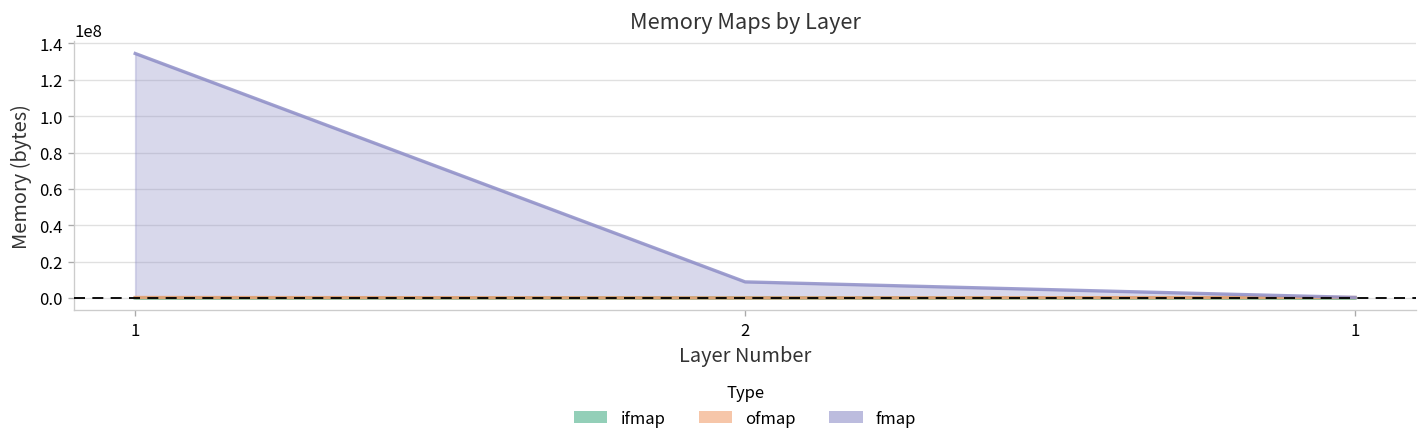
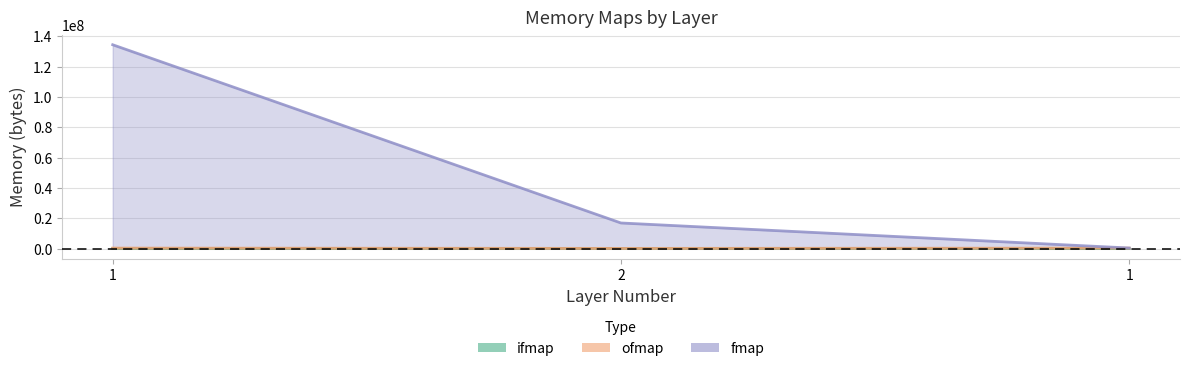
  {
    "ofmap": {
      "2": 0
    },
    "fmap": {
-     "2": 9000000
+     "2": 17000000
    }
  }
